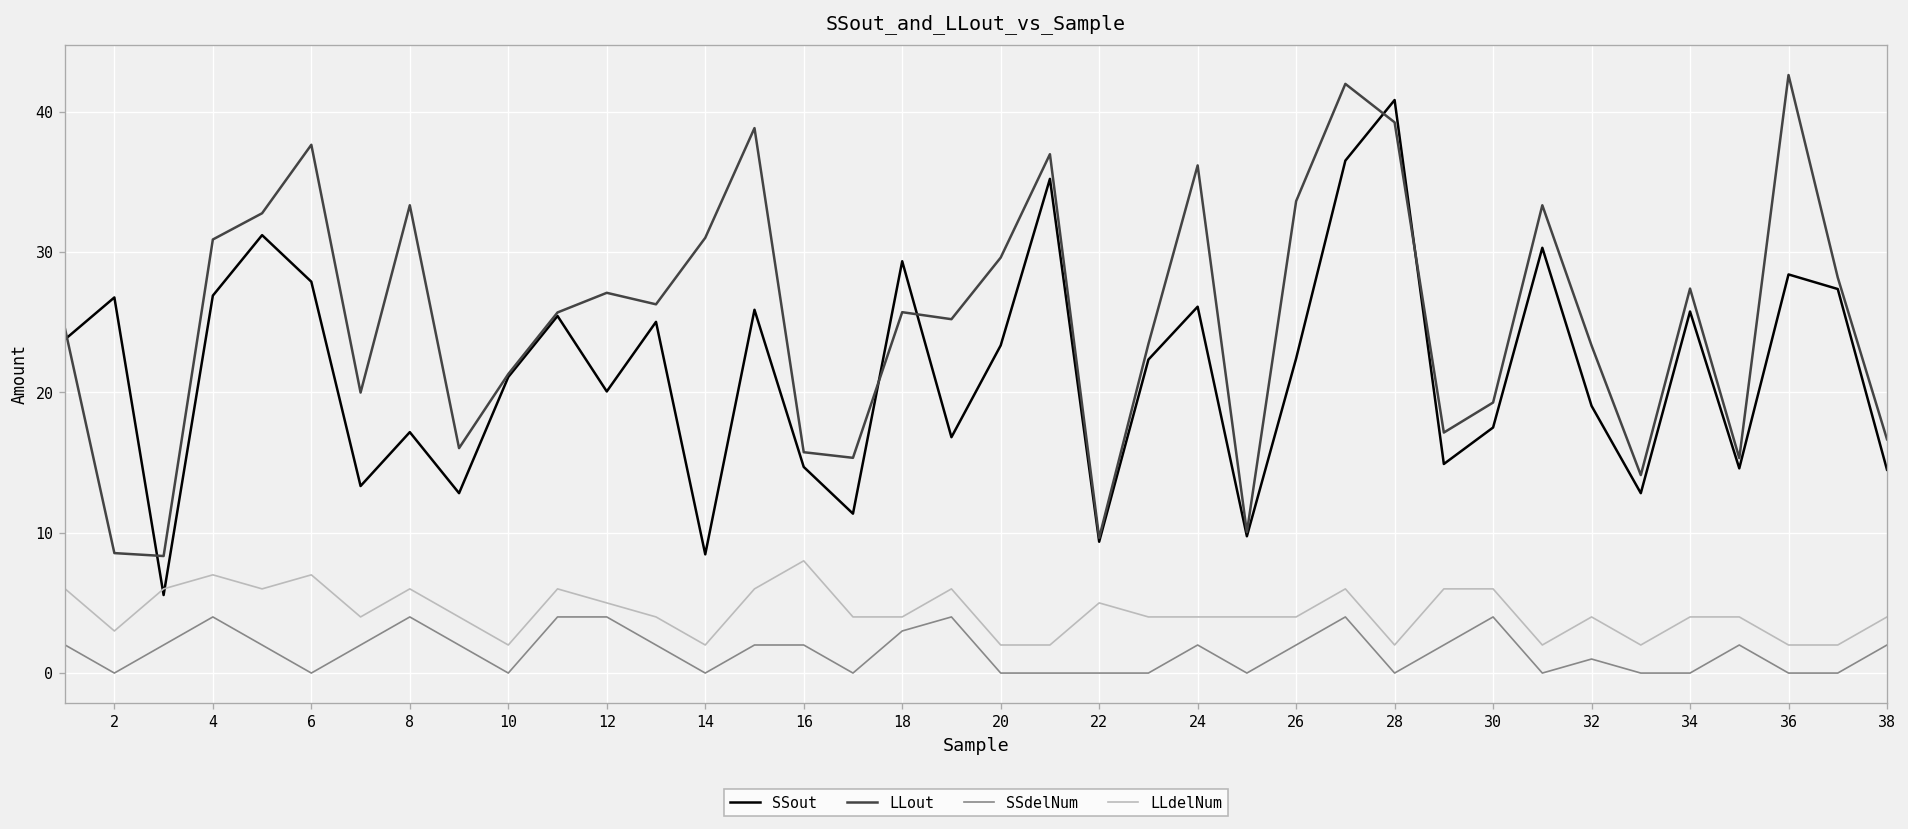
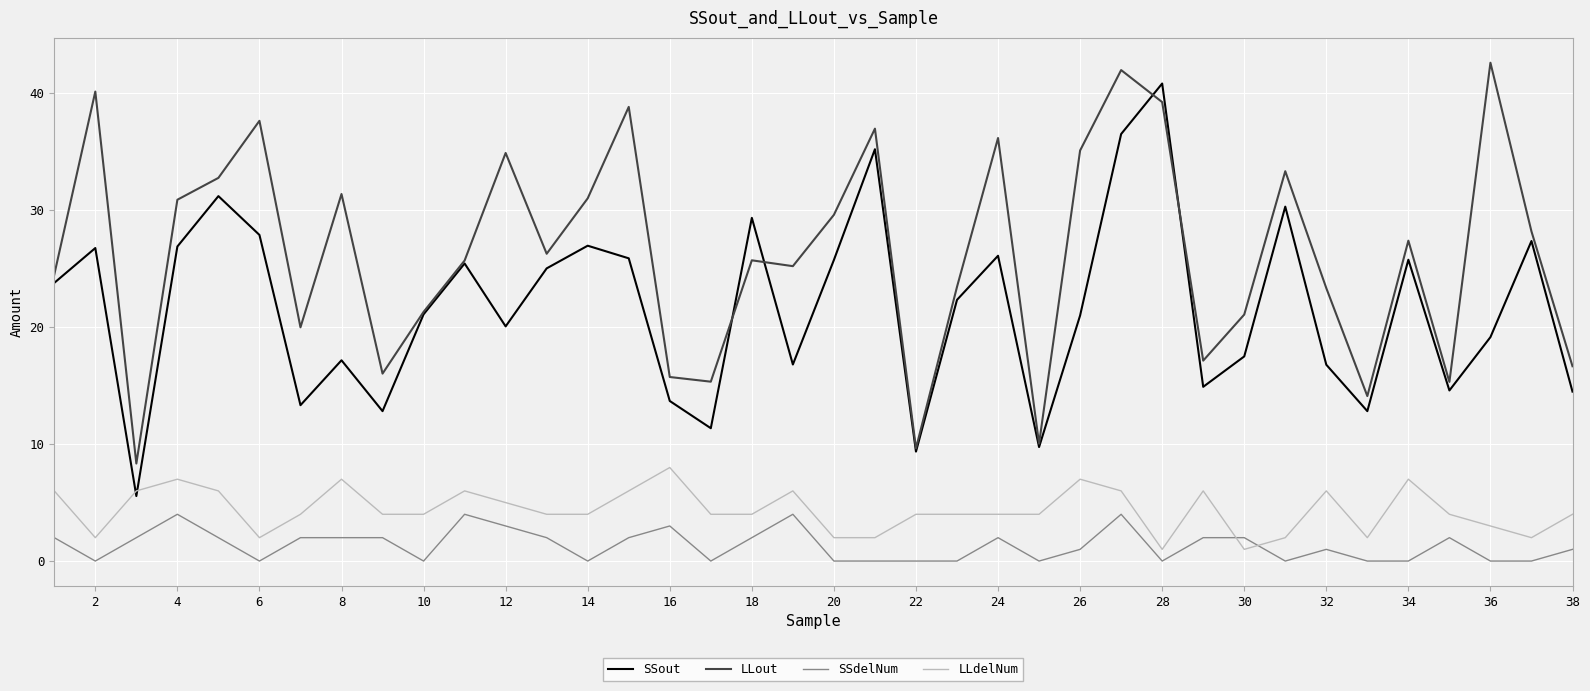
  {
    "SSout": {
      "2": 26.8,
      "4": 26.9,
      "6": 27.9,
      "8": 17.2,
      "12": 20.1,
-     "14": 8.5,
-     "16": 14.7,
+     "14": 27.0,
+     "16": 13.7,
      "18": 29.4,
-     "20": 23.4,
+     "20": 25.8,
      "22": 9.4,
      "24": 26.1,
-     "26": 22.4,
+     "26": 21.0,
      "28": 40.8,
      "30": 17.5,
-     "32": 19.0,
+     "32": 16.8,
      "34": 25.8,
-     "36": 28.4,
+     "36": 19.2,
      "38": 14.5
    },
    "LLout": {
-     "2": 8.6,
+     "2": 40.2,
      "4": 30.9,
      "6": 37.7,
-     "8": 33.3,
-     "12": 27.1,
+     "8": 31.4,
+     "12": 34.9,
      "14": 31.0,
      "16": 15.7,
      "18": 25.7,
      "20": 29.6,
      "22": 9.6,
      "24": 36.2,
-     "26": 33.6,
+     "26": 35.1,
      "28": 39.3,
-     "30": 19.3,
+     "30": 21.1,
      "32": 23.3,
      "34": 27.4,
      "36": 42.6,
      "38": 16.7
    },
    "SSdelNum": {
      "2": 0,
      "4": 4,
      "6": 0,
-     "8": 4,
+     "8": 2,
      "10": 0,
-     "12": 4,
+     "12": 3,
      "14": 0,
-     "16": 2,
-     "18": 3,
+     "16": 3,
+     "18": 2,
      "20": 0,
      "22": 0,
      "24": 2,
-     "26": 2,
+     "26": 1,
      "28": 0,
-     "30": 4,
+     "30": 2,
      "32": 1,
      "34": 0,
      "36": 0,
-     "38": 2
+     "38": 1
    },
    "LLdelNum": {
-     "2": 3,
+     "2": 2,
      "4": 7,
-     "6": 7,
-     "8": 6,
-     "10": 2,
+     "6": 2,
+     "8": 7,
+     "10": 4,
      "12": 5,
-     "14": 2,
+     "14": 4,
      "16": 8,
      "18": 4,
      "20": 2,
-     "22": 5,
+     "22": 4,
      "24": 4,
-     "26": 4,
-     "28": 2,
-     "30": 6,
-     "32": 4,
-     "34": 4,
-     "36": 2,
+     "26": 7,
+     "28": 1,
+     "30": 1,
+     "32": 6,
+     "34": 7,
+     "36": 3,
      "38": 4
    }
  }
